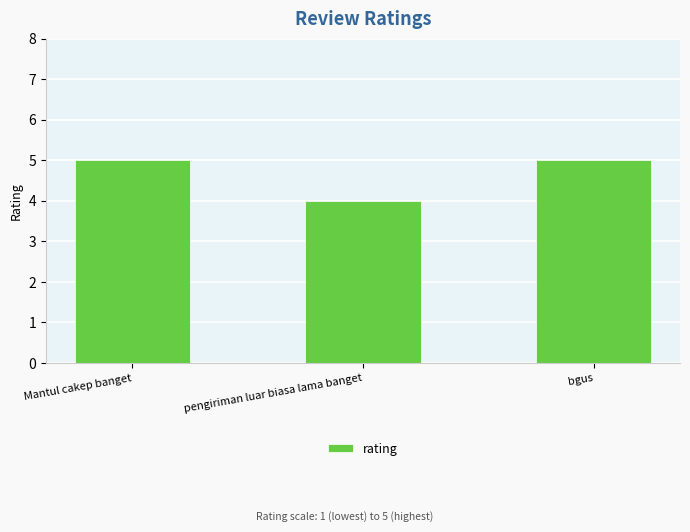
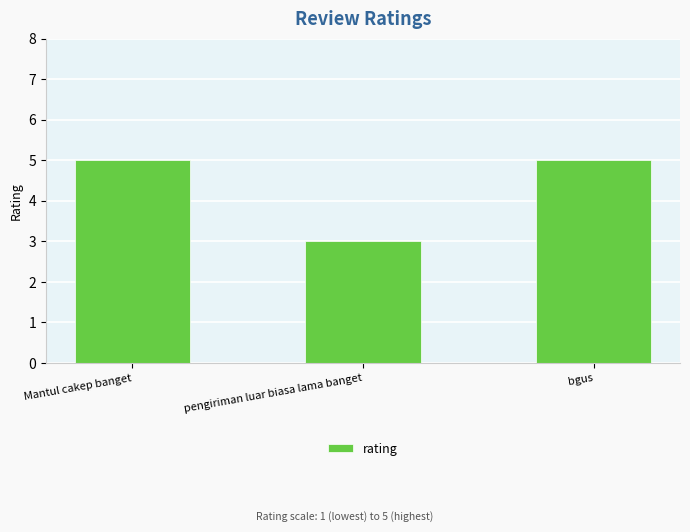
  {
    "Mantul cakep banget": 5,
-   "pengiriman luar biasa lama banget": 4,
+   "pengiriman luar biasa lama banget": 3,
    "bgus": 5
  }
